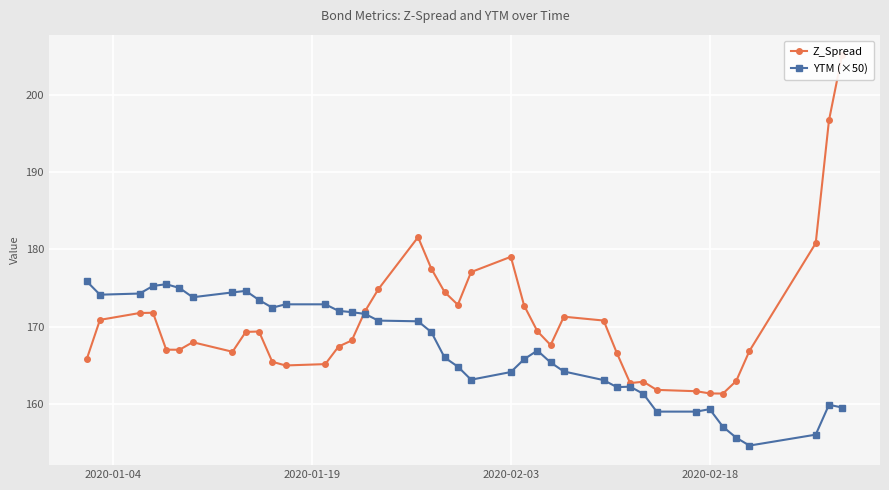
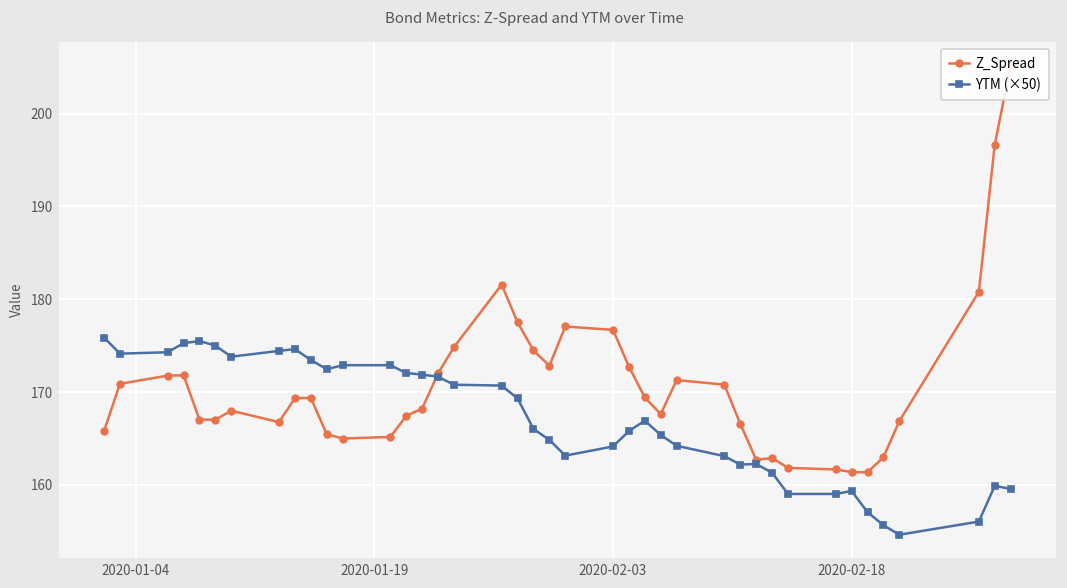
  {
    "Z_Spread": {
-     "2020-02-03": 179,
+     "2020-02-03": 177,
      "2020-02-18": 161
    },
    "YTM (×50)": {
      "2020-02-03": 164,
      "2020-02-18": 159
    }
  }
